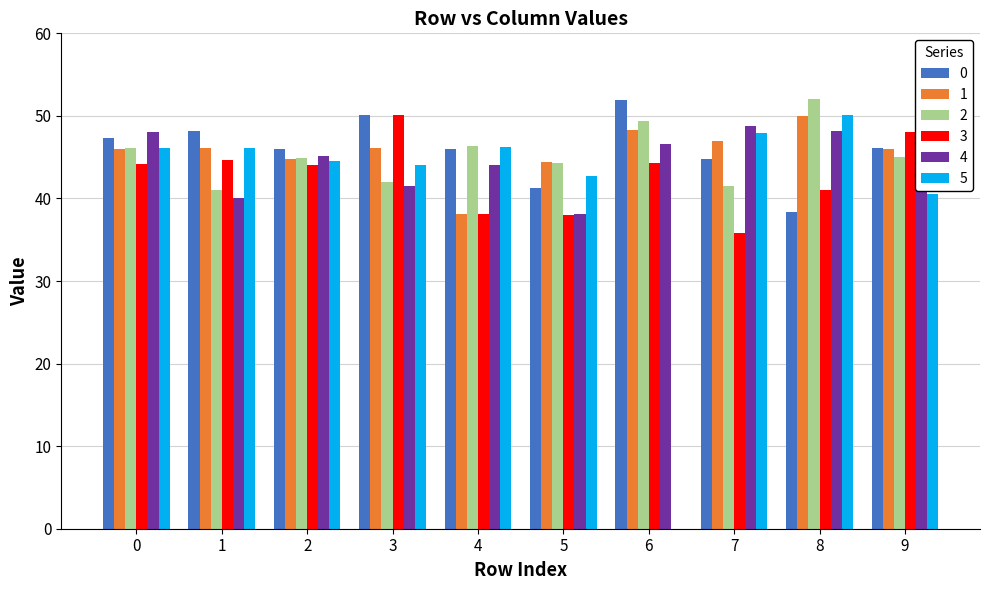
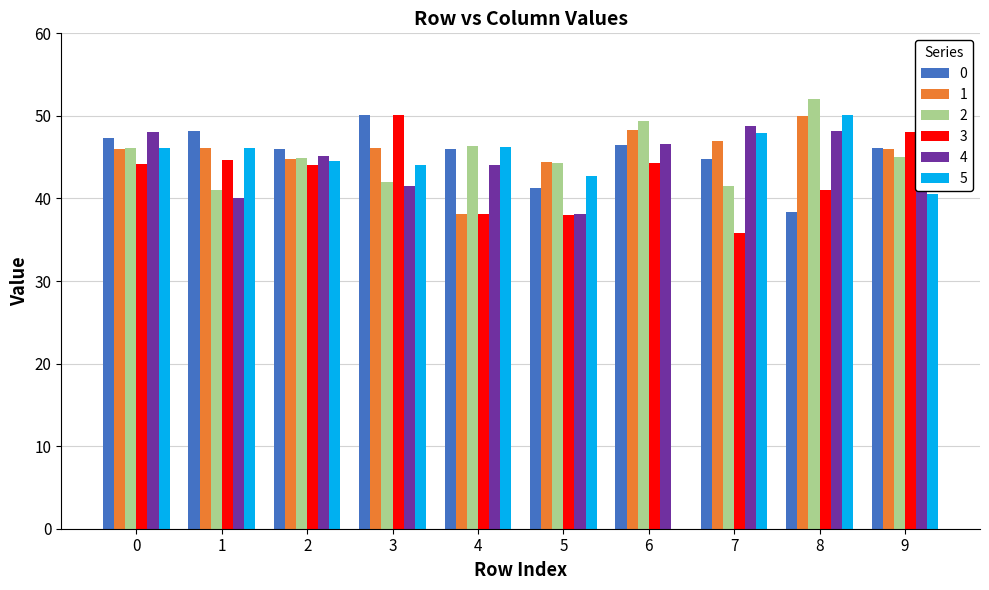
  {
    "0": {
      "0": 47,
      "1": 48,
      "2": 46,
      "3": 50,
      "4": 46,
      "5": 41,
-     "6": 52,
+     "6": 46,
      "7": 45,
      "8": 38,
      "9": 46
    },
    "1": {
      "0": 46,
      "1": 46,
      "2": 45,
      "3": 46,
      "4": 38,
      "5": 44,
      "6": 48,
      "7": 47,
      "8": 50,
      "9": 46
    },
    "2": {
      "0": 46,
      "1": 41,
      "2": 45,
      "3": 42,
      "4": 46,
      "5": 44,
      "6": 49,
      "7": 42,
      "8": 52,
      "9": 45
    },
    "3": {
      "0": 44,
      "1": 45,
      "2": 44,
      "3": 50,
      "4": 38,
      "5": 38,
      "6": 44,
      "7": 36,
      "8": 41,
      "9": 48
    },
    "4": {
      "0": 48,
      "1": 40,
      "2": 45,
      "3": 41,
      "4": 44,
      "5": 38,
      "6": 47,
      "7": 49,
      "8": 48
    },
    "5": {
      "0": 46,
      "1": 46,
      "2": 45,
      "3": 44,
      "4": 46,
      "5": 43,
      "6": 0,
      "7": 48,
      "8": 50,
      "9": 41
    }
  }
